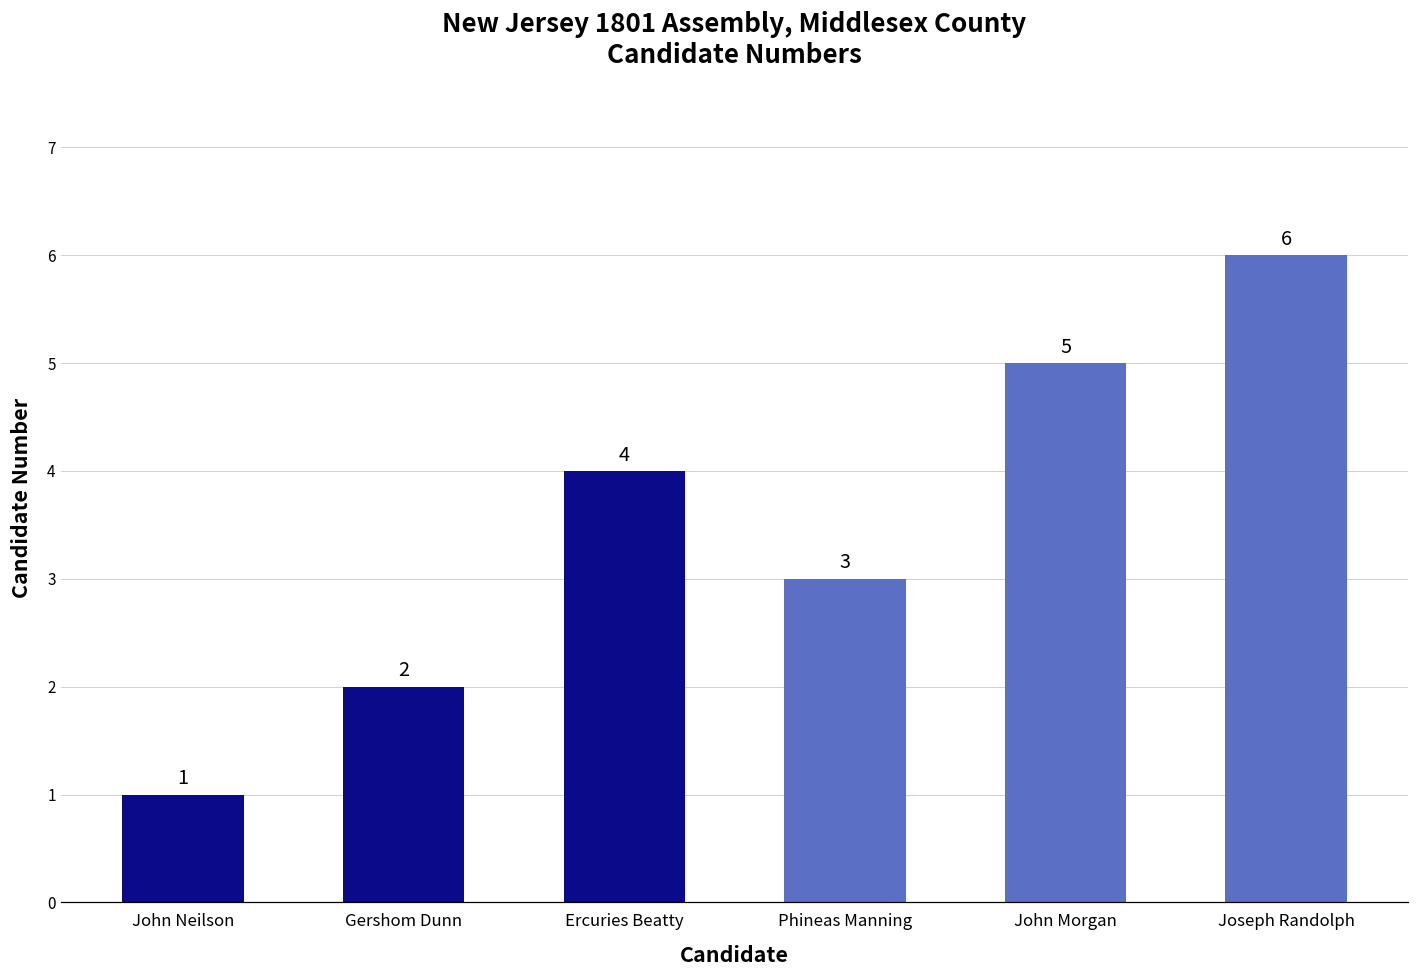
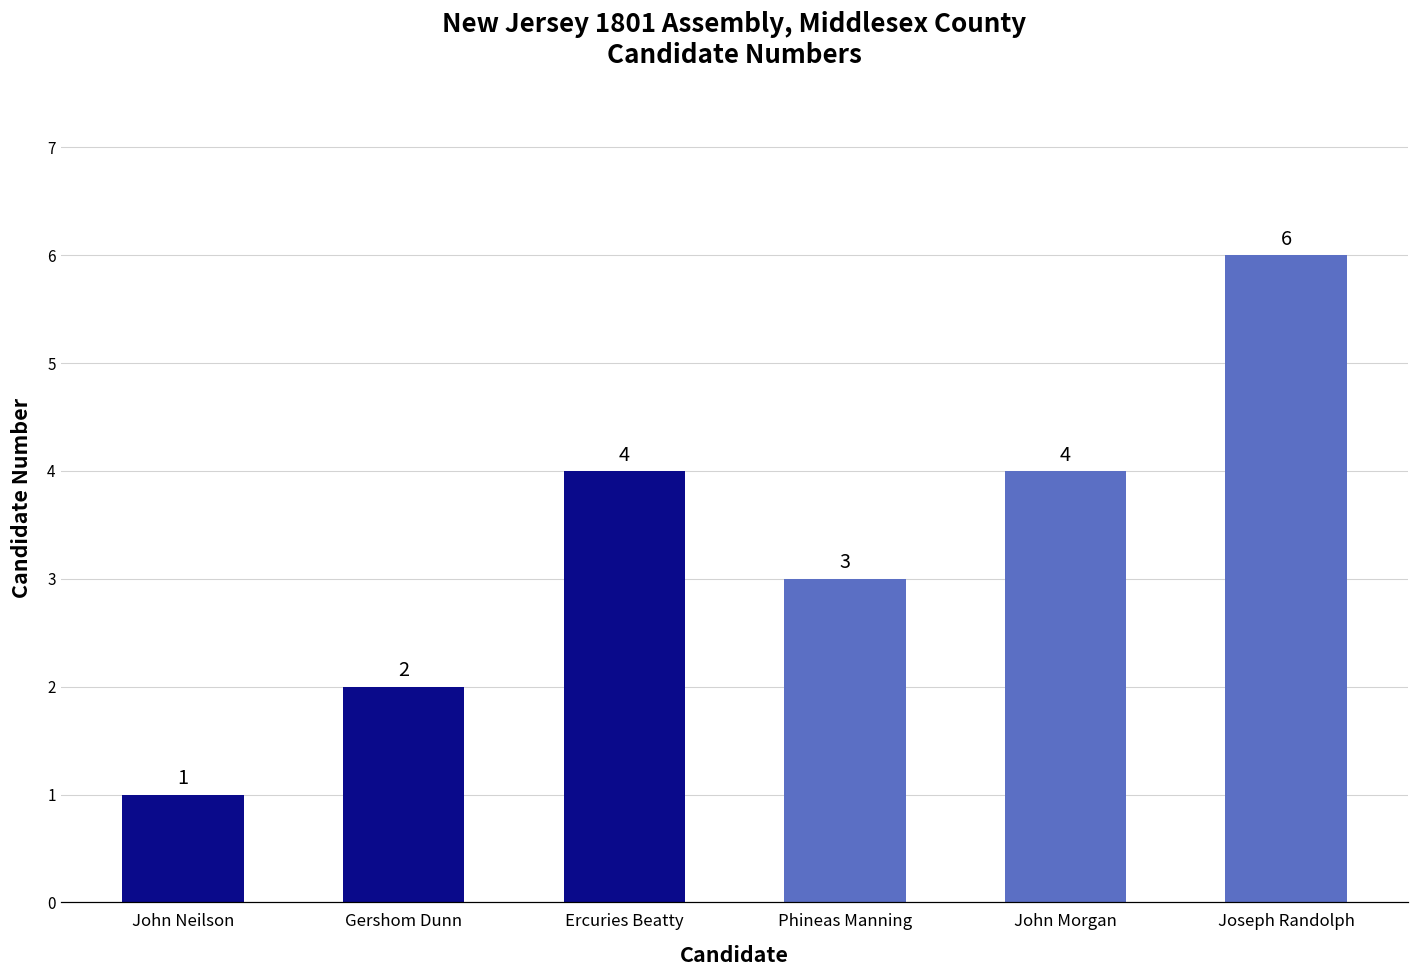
  {
    "John Neilson": 1,
    "Gershom Dunn": 2,
    "Ercuries Beatty": 4,
    "Phineas Manning": 3,
-   "John Morgan": 5,
+   "John Morgan": 4,
    "Joseph Randolph": 6
  }
